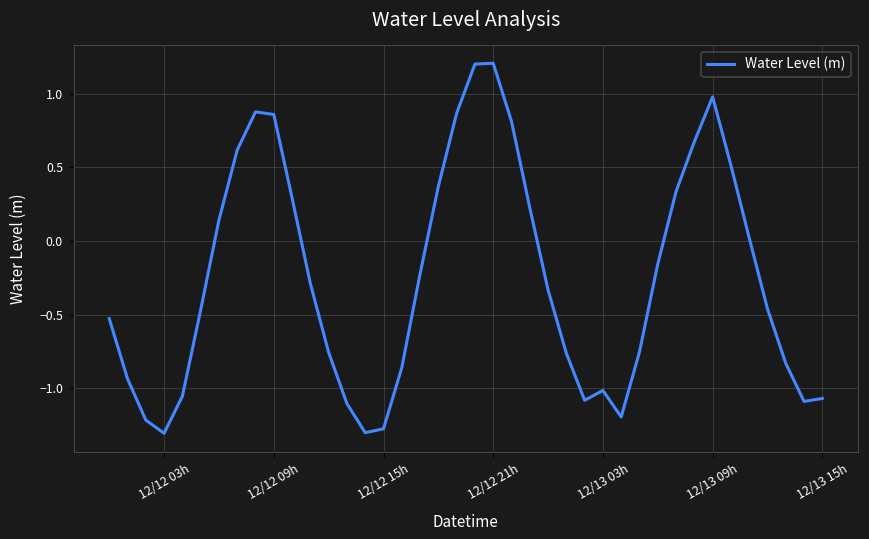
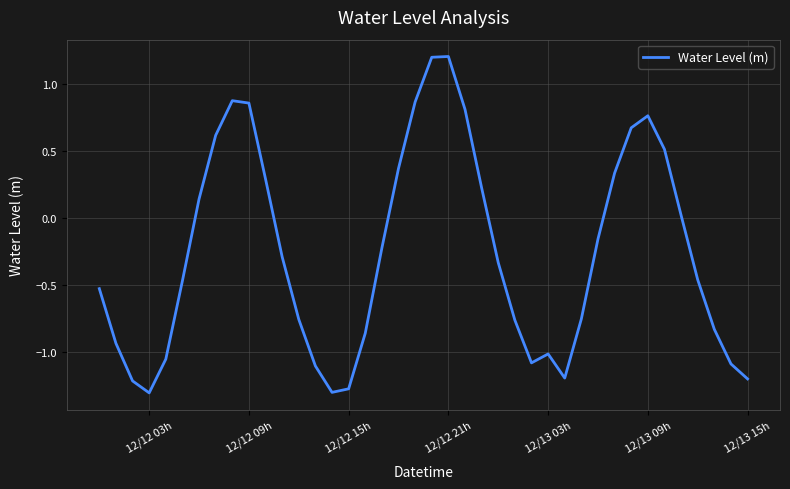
  {
    "12/12 03h": -1.30,
    "12/12 09h": 0.86,
    "12/12 15h": -1.27,
    "12/12 21h": 1.21,
    "12/13 03h": -1.01,
-   "12/13 09h": 0.98,
-   "12/13 15h": -1.07
+   "12/13 09h": 0.76,
+   "12/13 15h": -1.20
  }
